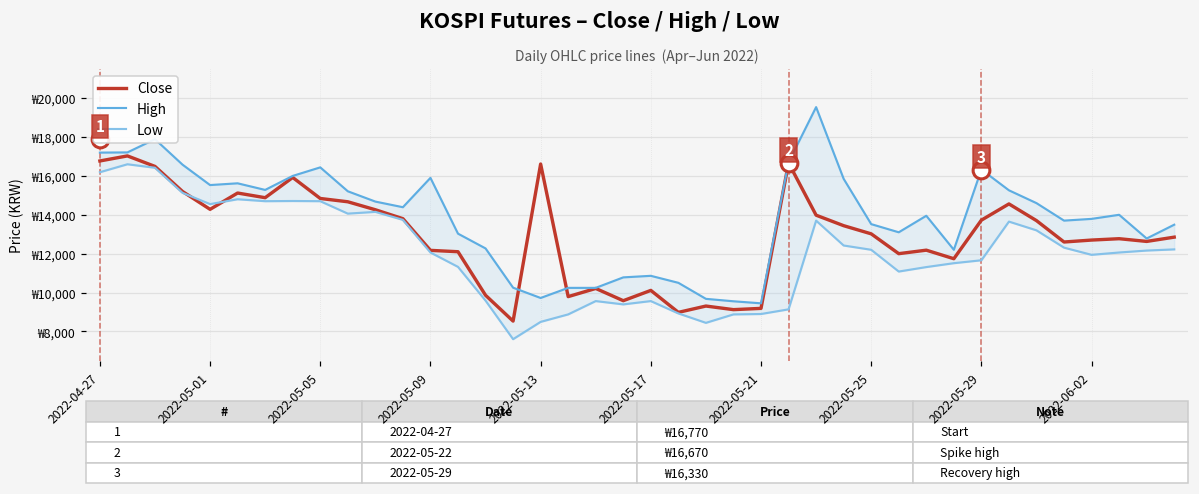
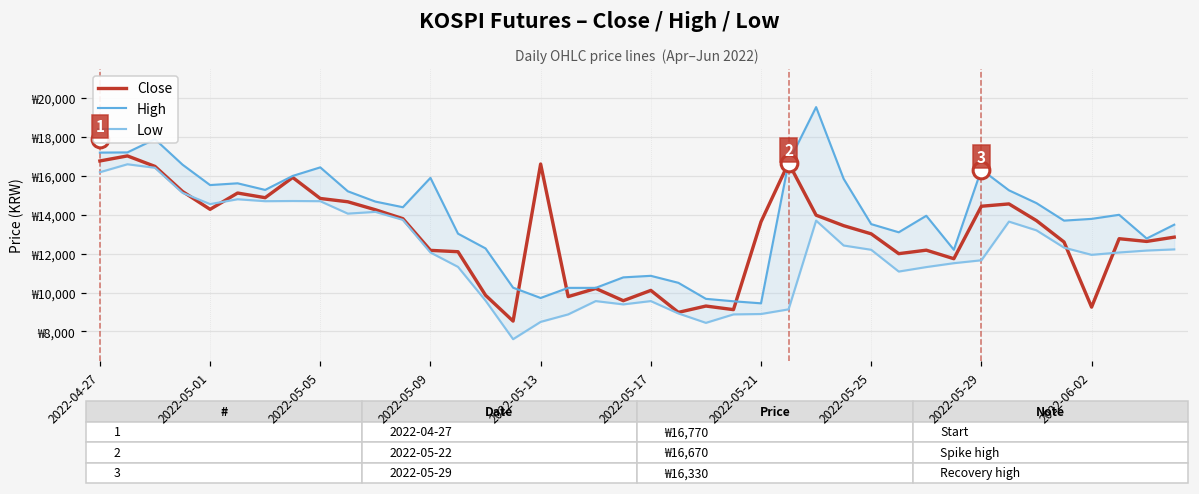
  {
    "Close": {
      "2022-04-27": "₩16,800",
      "2022-05-01": "₩14,300",
      "2022-05-13": "₩16,600",
      "2022-05-17": "₩10,100",
-     "2022-05-21": "₩9,200",
+     "2022-05-21": "₩13,600",
      "2022-05-25": "₩13,000",
-     "2022-05-29": "₩13,700",
-     "2022-06-02": "₩12,700"
+     "2022-05-29": "₩14,400",
+     "2022-06-02": "₩9,300"
    }
  }
